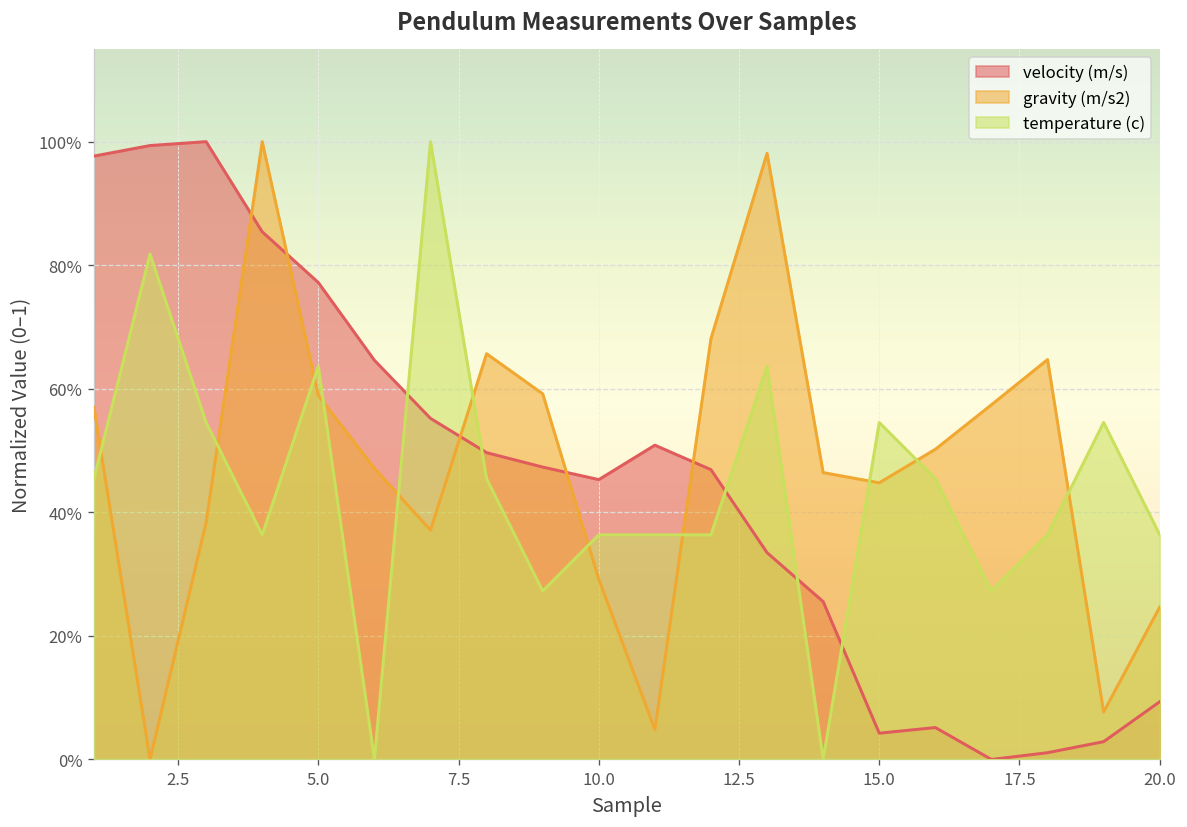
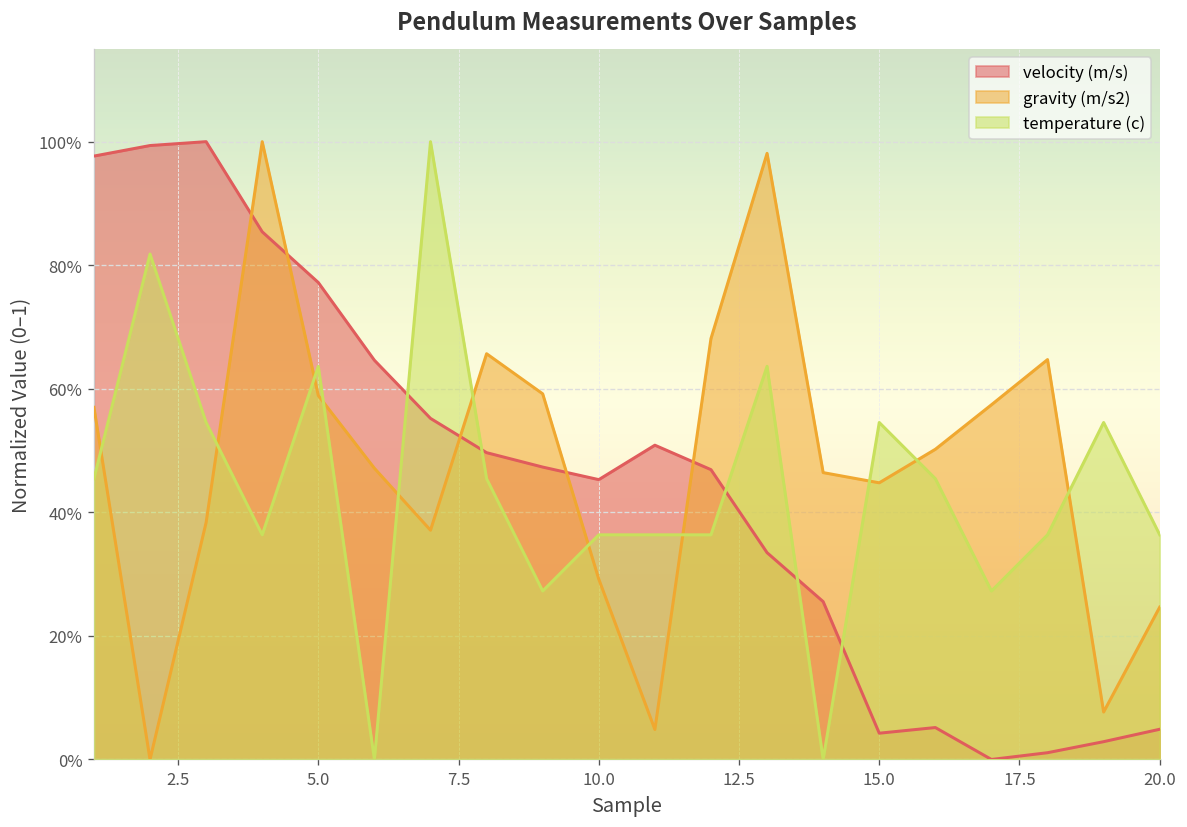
  {
    "velocity (m/s)": {
      "5.0": "77%",
      "10.0": "45%",
      "15.0": "4%",
-     "20.0": "9%"
+     "20.0": "5%"
    },
    "gravity (m/s2)": {
      "5.0": "59%",
      "10.0": "29%",
      "15.0": "45%",
      "20.0": "25%"
    },
    "temperature (c)": {
      "5.0": "64%",
      "10.0": "36%",
      "15.0": "55%",
      "20.0": "36%"
    }
  }
